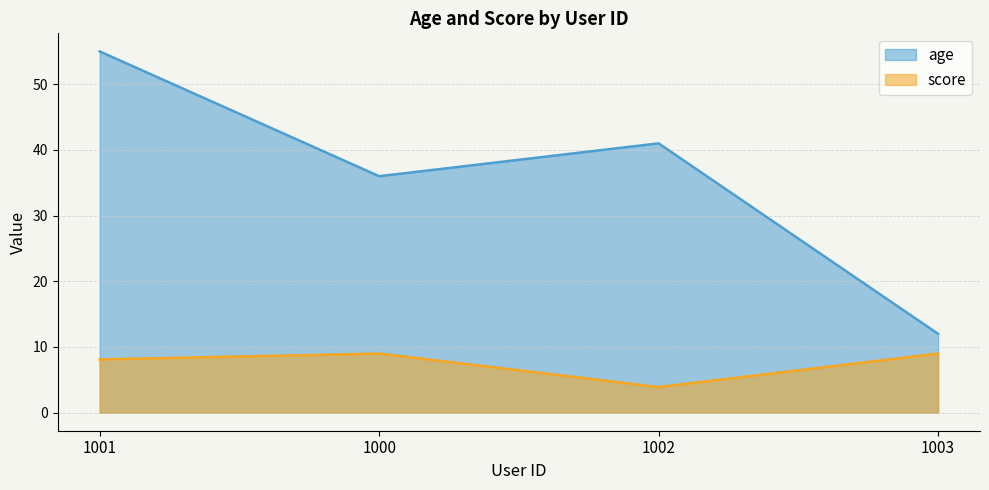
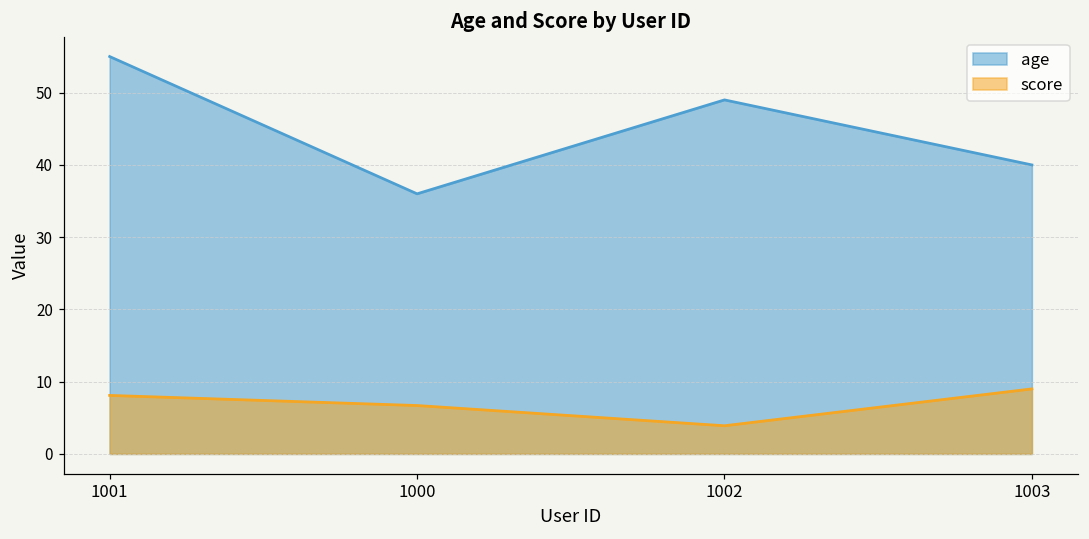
  {
    "age": {
      "1001": 55,
      "1000": 36,
-     "1002": 41,
-     "1003": 12
+     "1002": 49,
+     "1003": 40
    },
    "score": {
      "1001": 8,
-     "1000": 9,
+     "1000": 7,
      "1002": 4,
      "1003": 9
    }
  }
